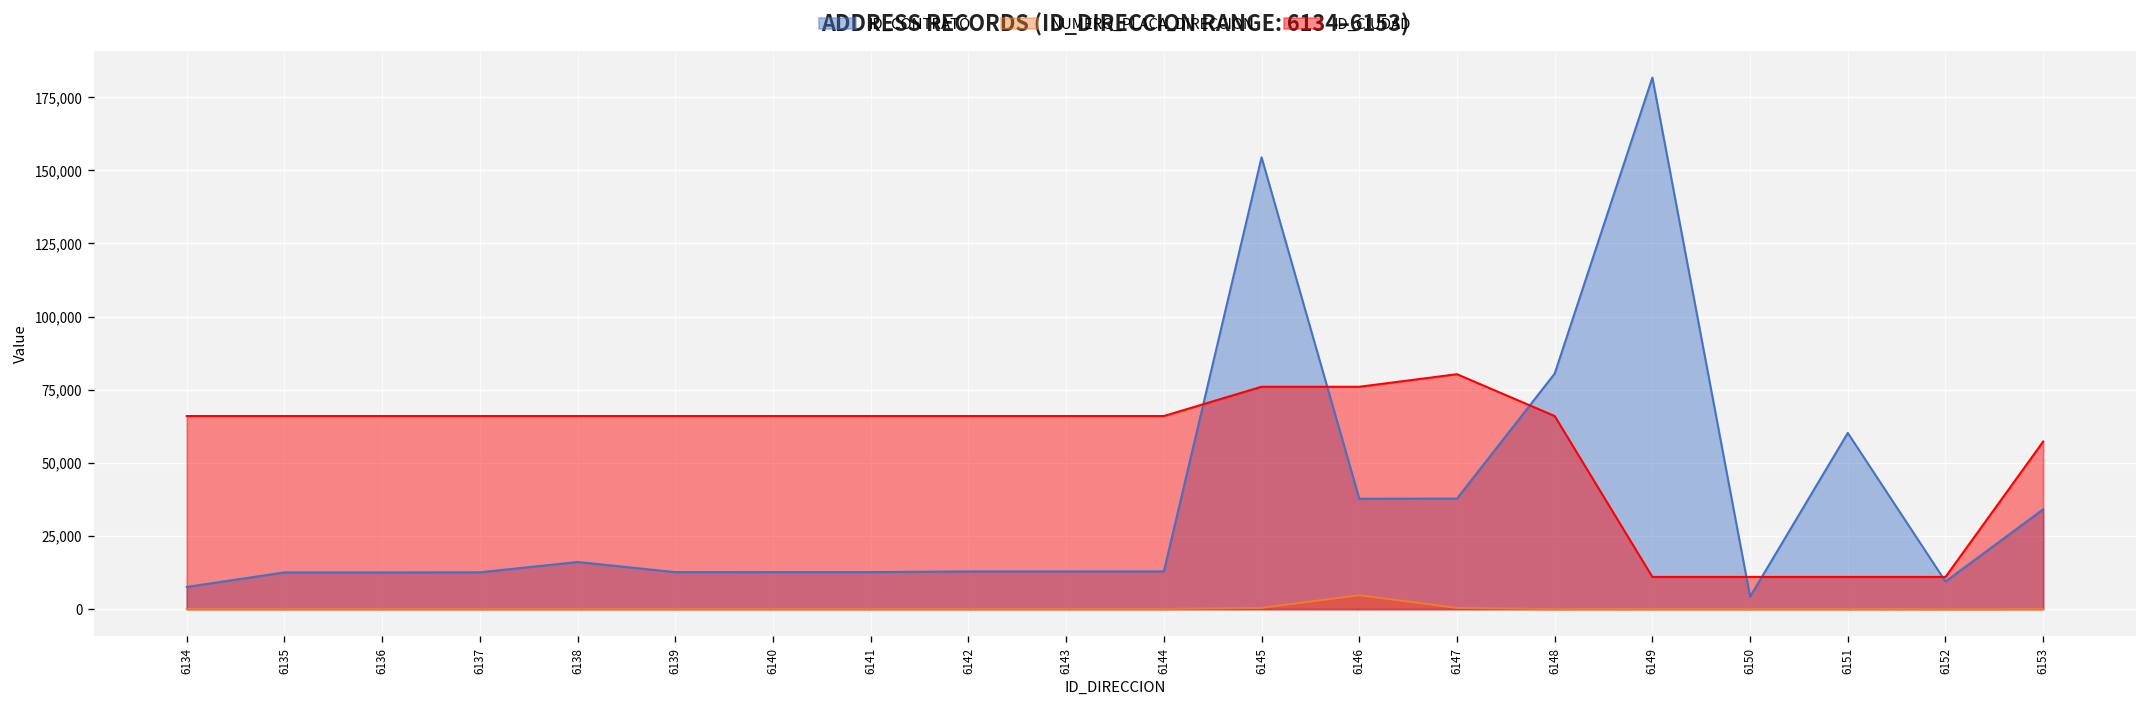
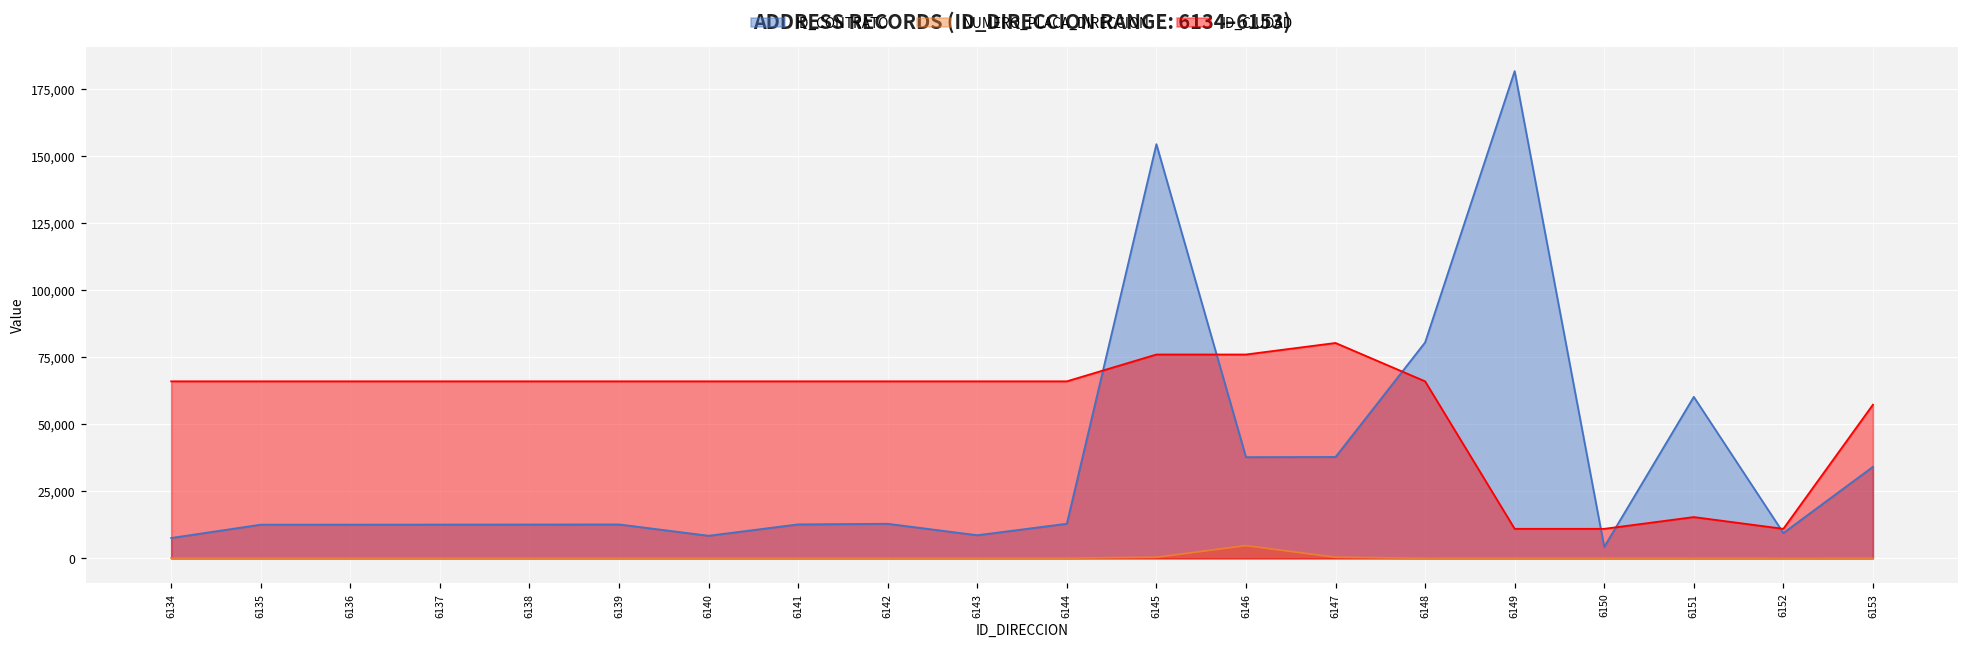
  {
    "ID_CONTRATO": {
      "6134": "8,000",
      "6135": "13,000",
      "6136": "13,000",
      "6137": "13,000",
-     "6138": "16,000",
+     "6138": "13,000",
      "6139": "13,000",
-     "6140": "13,000",
+     "6140": "8,000",
      "6141": "13,000",
      "6142": "13,000",
-     "6143": "13,000",
+     "6143": "9,000",
      "6144": "13,000",
      "6145": "154,000",
      "6146": "38,000",
      "6147": "38,000",
      "6148": "80,000",
      "6149": "182,000",
      "6150": "4,000",
      "6151": "60,000",
      "6152": "9,000",
      "6153": "34,000"
    },
    "NUMERO_PLACA_DIRECCION": {
      "6134": "0",
      "6135": "0",
      "6136": "0",
      "6137": "0",
      "6138": "0",
      "6139": "0",
      "6140": "0",
      "6141": "0",
      "6142": "0",
      "6143": "0",
      "6144": "0",
      "6145": "0",
      "6146": "5,000",
      "6147": "0",
      "6148": "0",
      "6149": "0",
      "6150": "0",
      "6151": "0",
      "6152": "0",
      "6153": "0"
    },
    "ID_CIUDAD": {
      "6134": "66,000",
      "6135": "66,000",
      "6136": "66,000",
      "6137": "66,000",
      "6138": "66,000",
      "6139": "66,000",
      "6140": "66,000",
      "6141": "66,000",
      "6142": "66,000",
      "6143": "66,000",
      "6144": "66,000",
      "6145": "76,000",
      "6146": "76,000",
      "6147": "80,000",
      "6148": "66,000",
      "6149": "11,000",
      "6150": "11,000",
-     "6151": "11,000",
+     "6151": "15,000",
      "6152": "11,000",
      "6153": "57,000"
    }
  }
